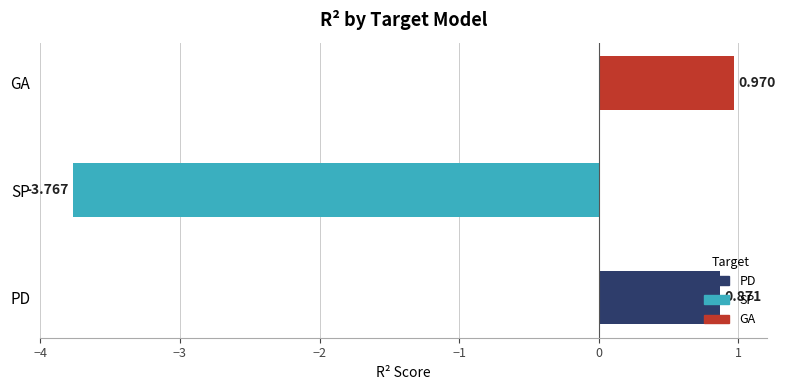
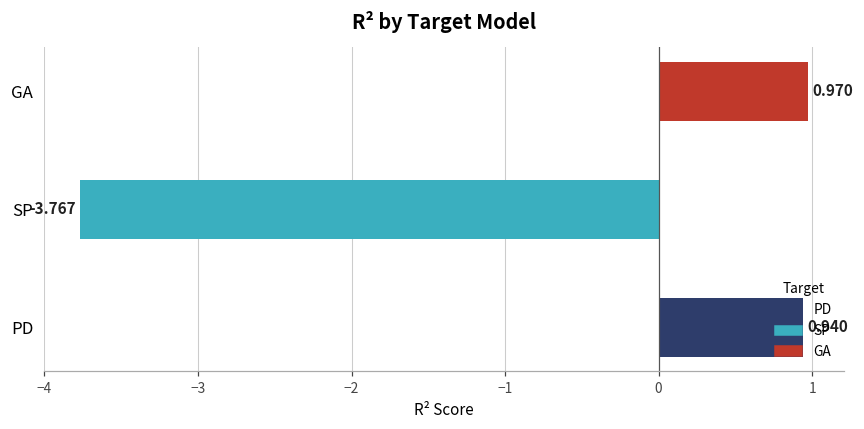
  {
    "GA": 0.970,
    "SP": -3.767,
-   "PD": 0.871
+   "PD": 0.940
  }
